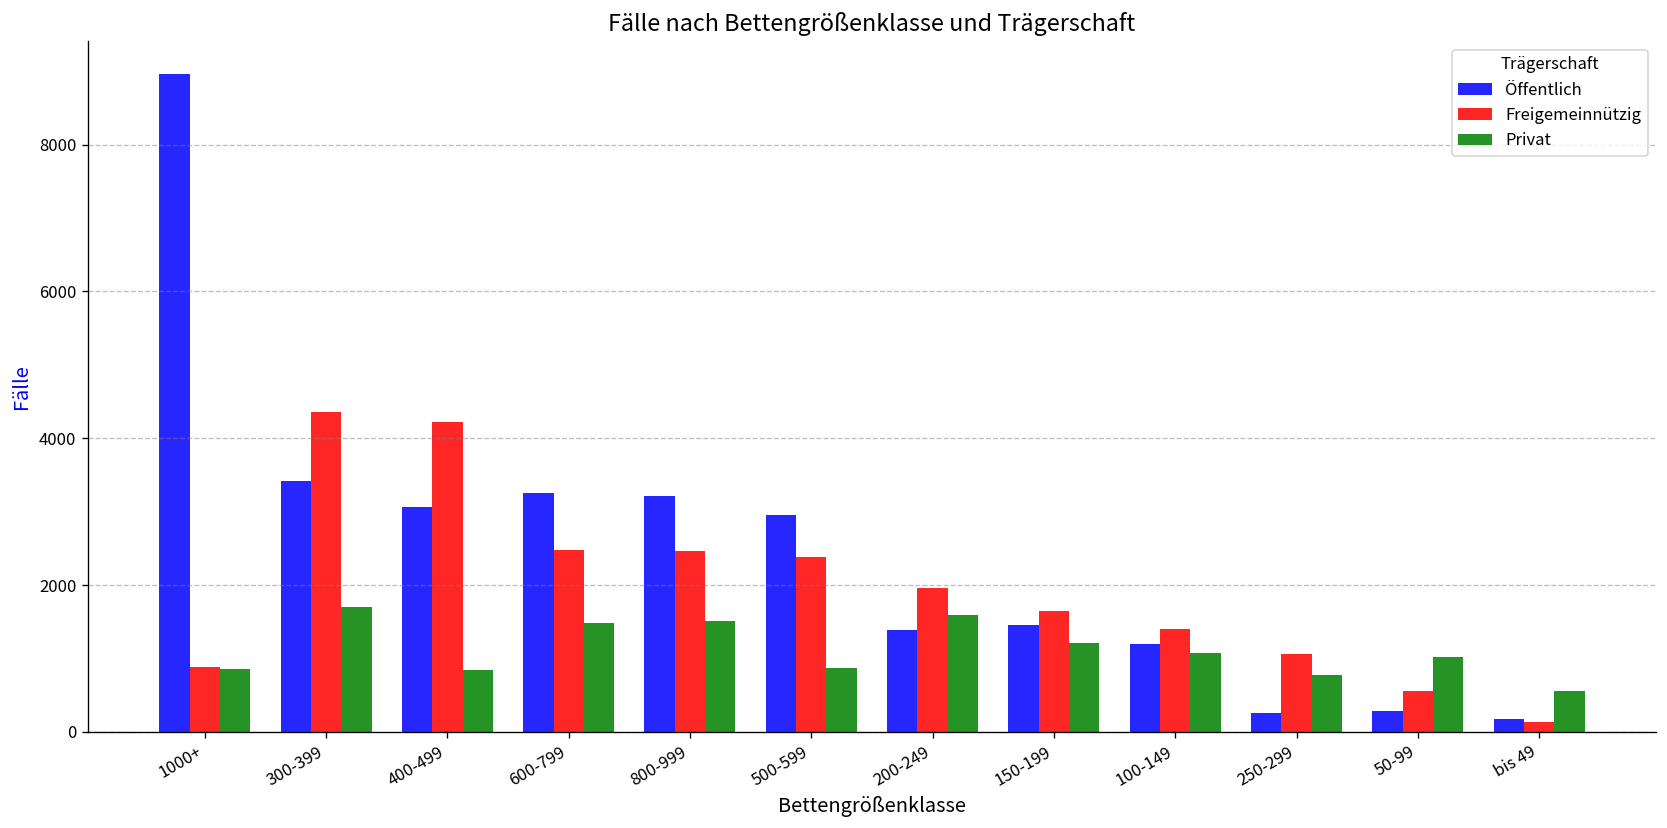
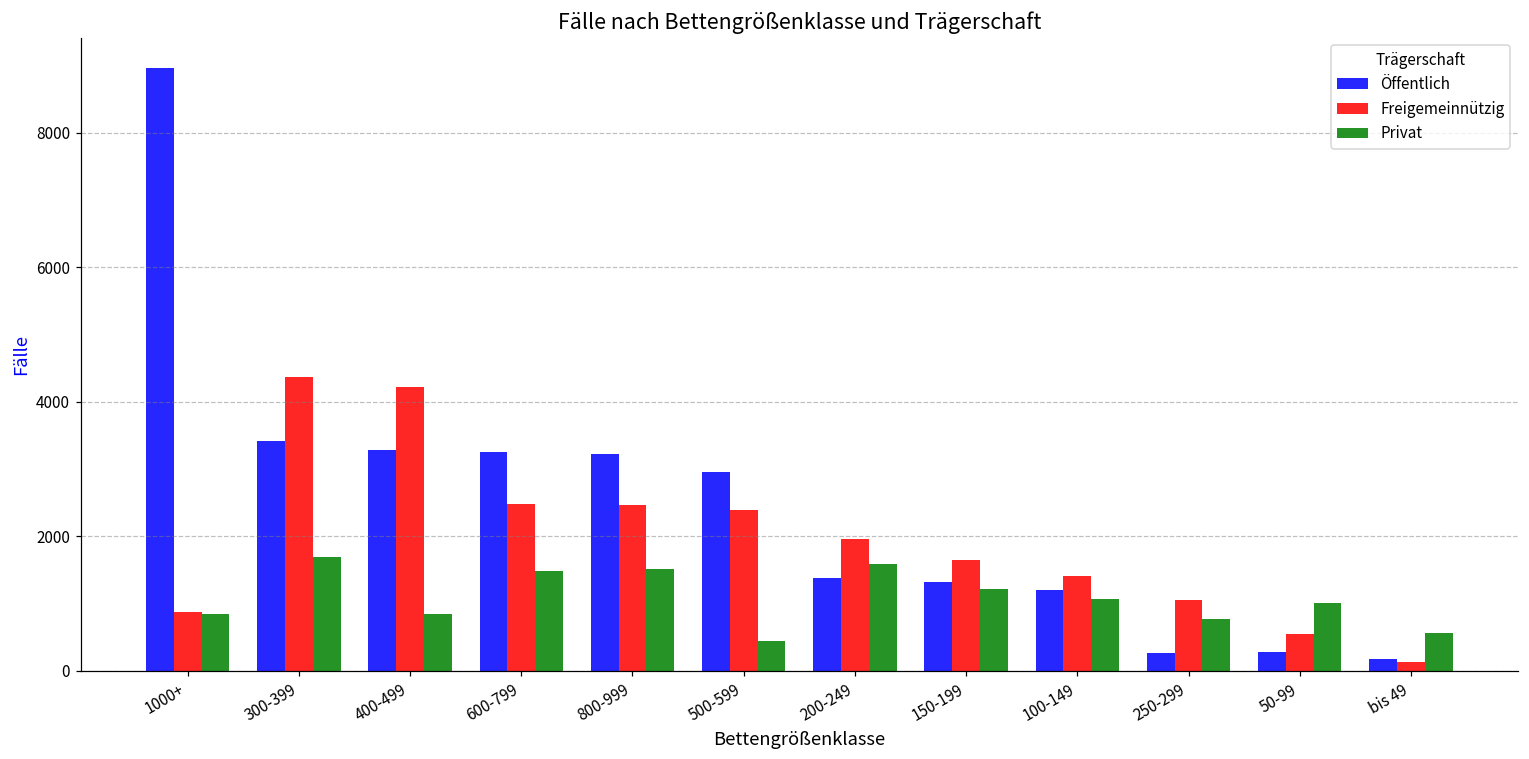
  {
    "Öffentlich": {
      "1000+": 9000,
      "300-399": 3400,
-     "400-499": 3100,
+     "400-499": 3300,
      "600-799": 3300,
      "800-999": 3200,
      "500-599": 3000,
      "200-249": 1400,
-     "150-199": 1500,
+     "150-199": 1300,
      "100-149": 1200,
      "250-299": 300,
      "50-99": 300,
      "bis 49": 200
    },
    "Freigemeinnützig": {
      "1000+": 900,
      "300-399": 4400,
      "400-499": 4200,
      "600-799": 2500,
      "800-999": 2500,
      "500-599": 2400,
      "200-249": 2000,
      "150-199": 1700,
      "100-149": 1400,
      "250-299": 1100,
      "50-99": 600,
      "bis 49": 100
    },
    "Privat": {
      "1000+": 900,
      "300-399": 1700,
      "400-499": 800,
      "600-799": 1500,
      "800-999": 1500,
-     "500-599": 900,
+     "500-599": 500,
      "200-249": 1600,
      "150-199": 1200,
      "100-149": 1100,
      "250-299": 800,
      "50-99": 1000,
      "bis 49": 600
    }
  }
